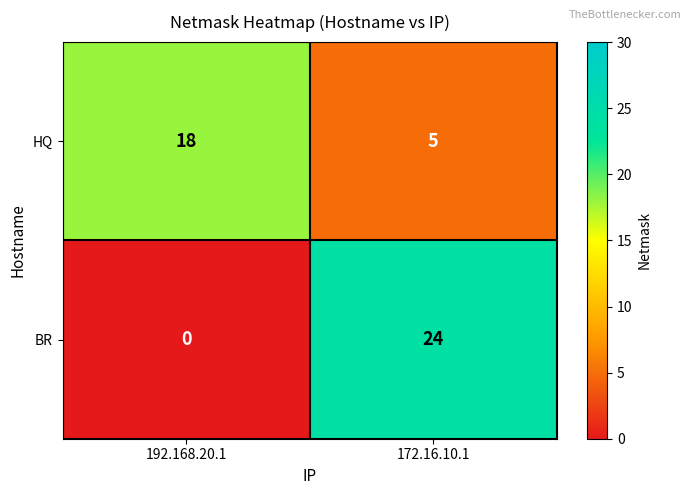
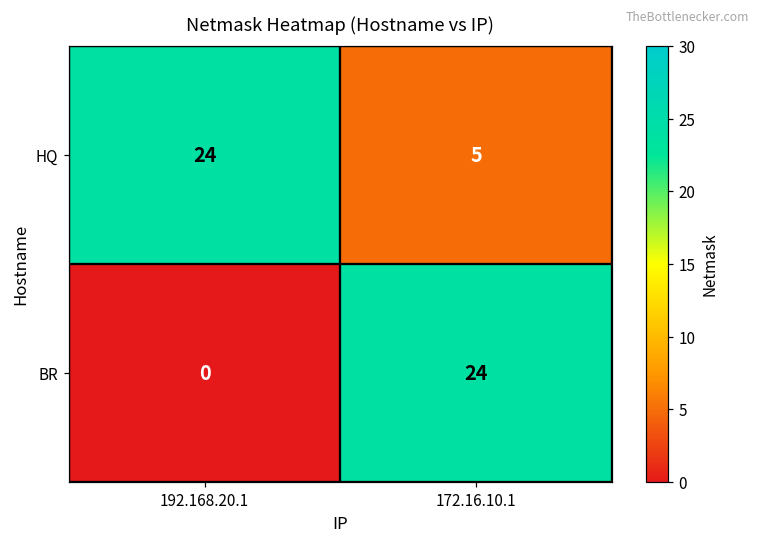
  {
    "HQ": {
-     "192.168.20.1": 18,
+     "192.168.20.1": 24,
      "172.16.10.1": 5
    },
    "BR": {
      "192.168.20.1": 0,
      "172.16.10.1": 24
    }
  }
